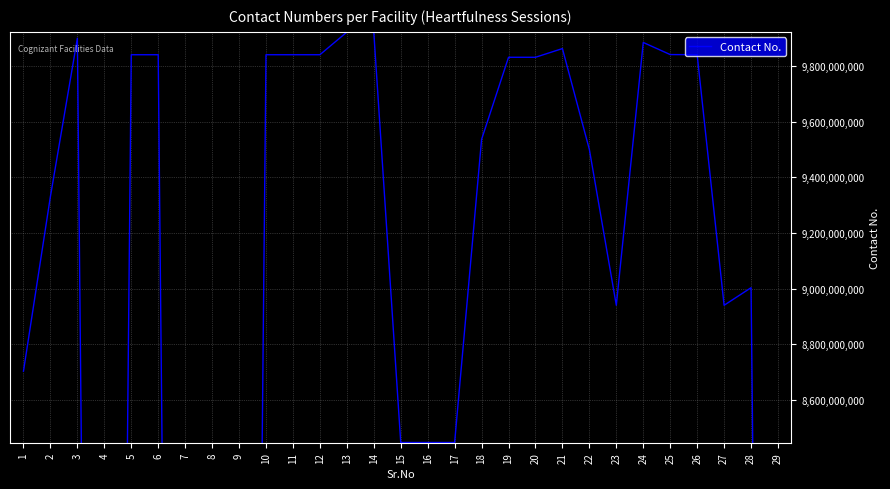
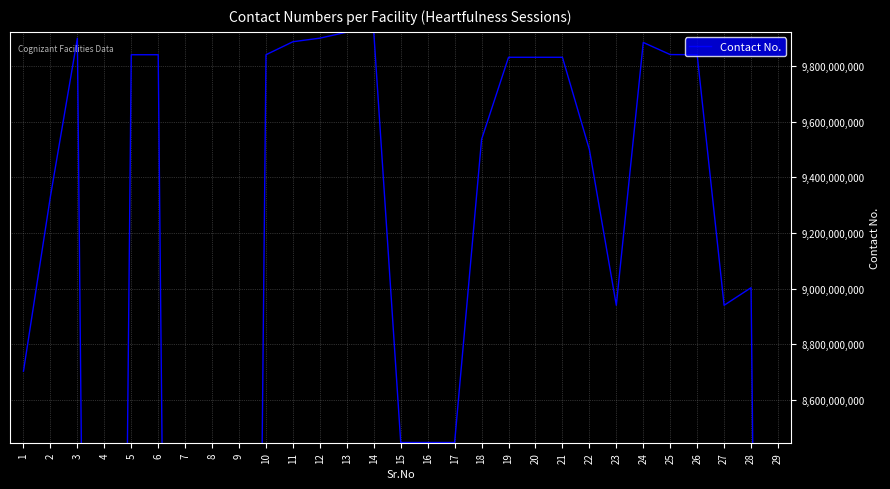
  {
    "1": "8,700,000,000",
    "2": "9,330,000,000",
    "3": "9,900,000,000",
    "5": "9,840,000,000",
    "6": "9,840,000,000",
    "10": "9,840,000,000",
-   "11": "9,840,000,000",
-   "12": "9,840,000,000",
+   "11": "9,890,000,000",
+   "12": "9,900,000,000",
    "13": "9,920,000,000",
    "14": "9,920,000,000",
    "15": "8,450,000,000",
    "16": "8,450,000,000",
    "17": "8,450,000,000",
    "18": "9,540,000,000",
    "19": "9,830,000,000",
    "20": "9,830,000,000",
-   "21": "9,860,000,000",
+   "21": "9,830,000,000",
    "22": "9,500,000,000",
    "23": "8,940,000,000",
    "24": "9,880,000,000",
    "25": "9,840,000,000",
    "27": "8,940,000,000",
    "28": "9,000,000,000"
  }
